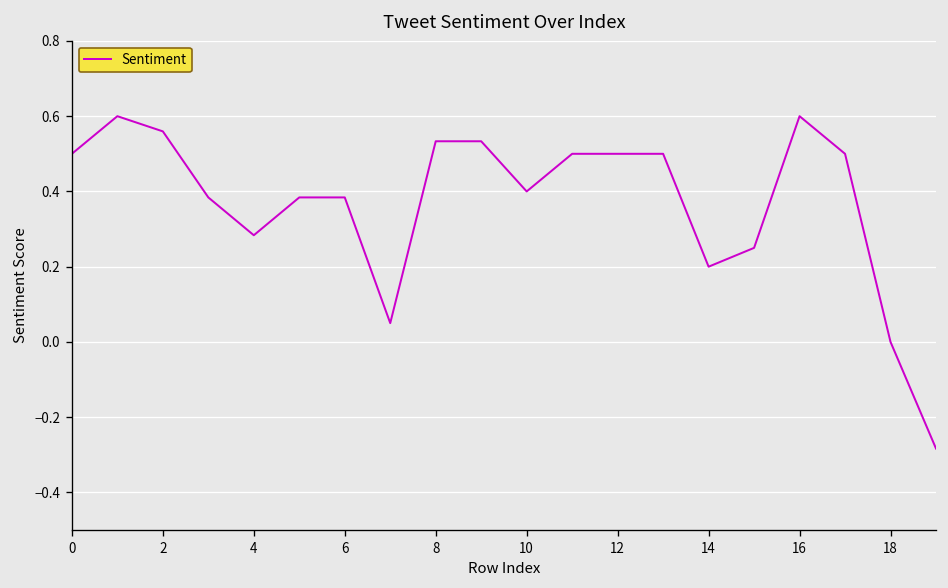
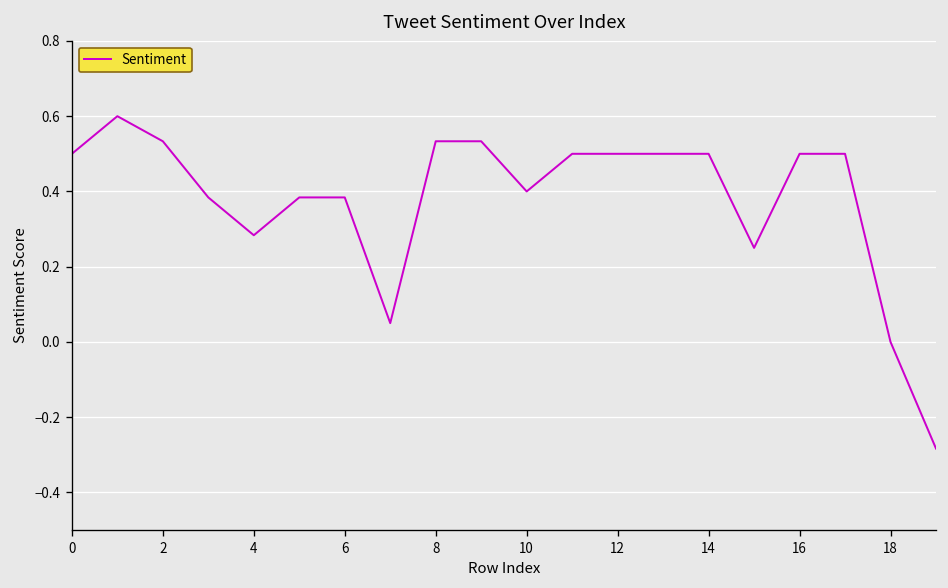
  {
    "0": 0.50,
-   "2": 0.56,
+   "2": 0.53,
    "4": 0.28,
    "6": 0.38,
    "8": 0.53,
    "10": 0.40,
    "12": 0.50,
-   "14": 0.2,
-   "16": 0.6,
+   "14": 0.5,
+   "16": 0.5,
    "18": 0.00
  }
